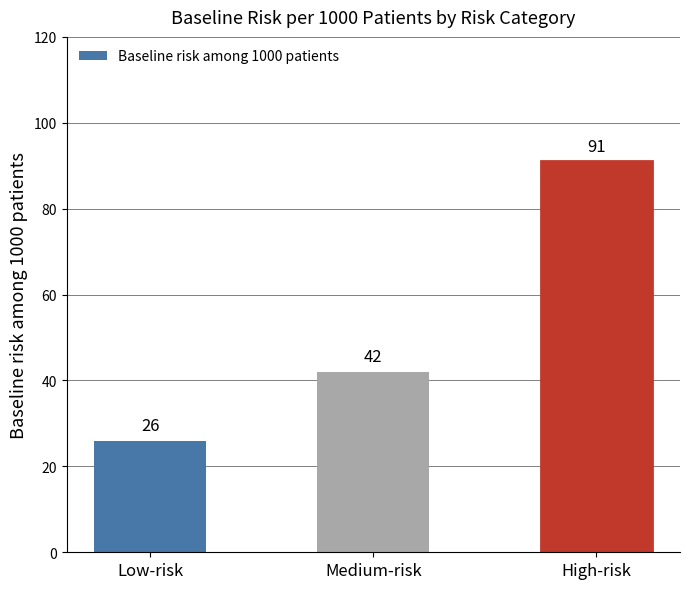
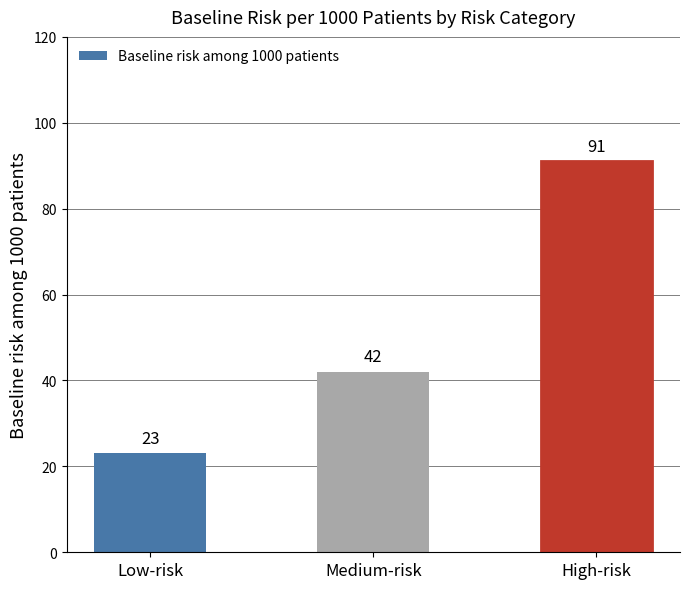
  {
-   "Low-risk": 26,
+   "Low-risk": 23,
    "Medium-risk": 42,
    "High-risk": 91
  }
